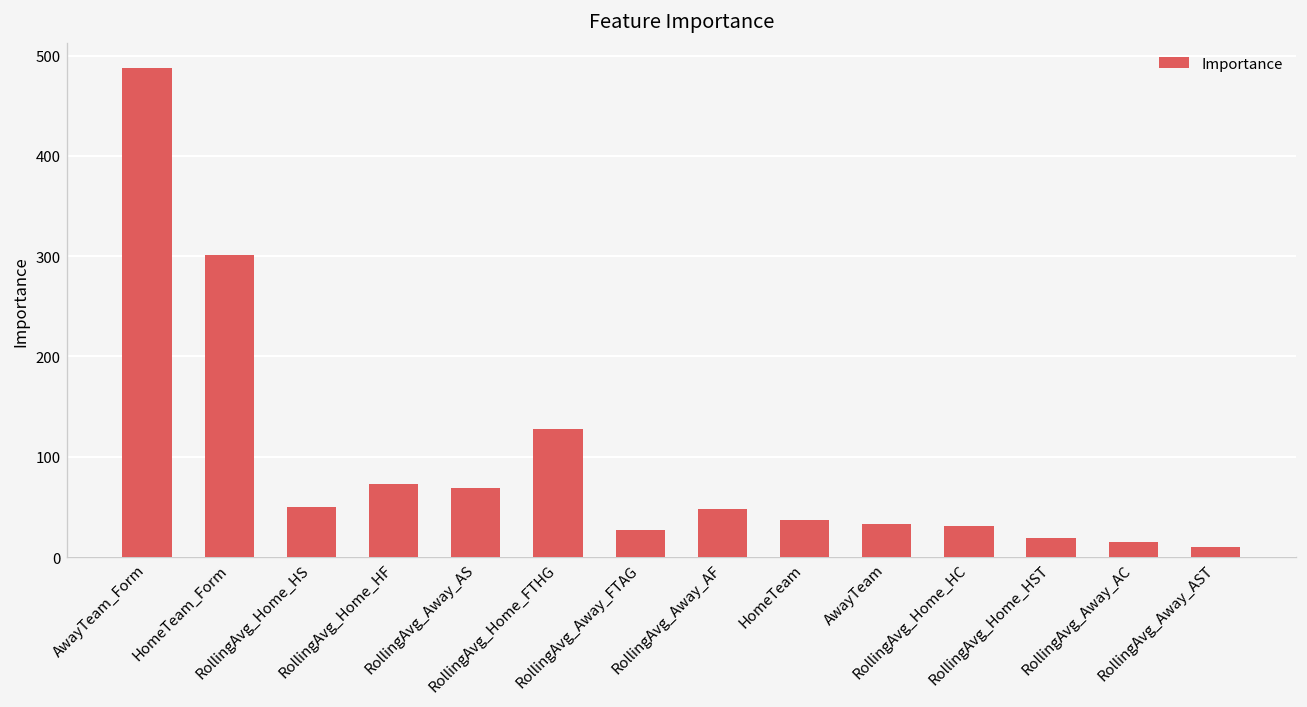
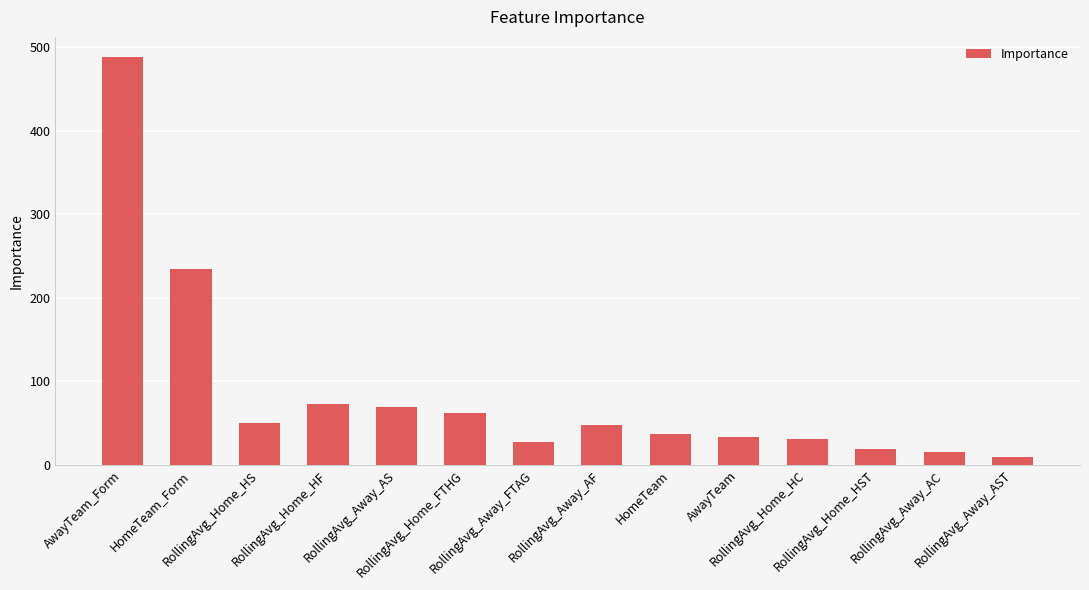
  {
    "AwayTeam_Form": 490,
-   "HomeTeam_Form": 300,
+   "HomeTeam_Form": 240,
    "RollingAvg_Home_HS": 50,
    "RollingAvg_Home_HF": 70,
    "RollingAvg_Away_AS": 70,
-   "RollingAvg_Home_FTHG": 130,
+   "RollingAvg_Home_FTHG": 60,
    "RollingAvg_Away_FTAG": 30,
    "RollingAvg_Away_AF": 50,
    "HomeTeam": 40,
    "AwayTeam": 30,
    "RollingAvg_Home_HC": 30,
    "RollingAvg_Home_HST": 20,
    "RollingAvg_Away_AC": 20,
    "RollingAvg_Away_AST": 10
  }
